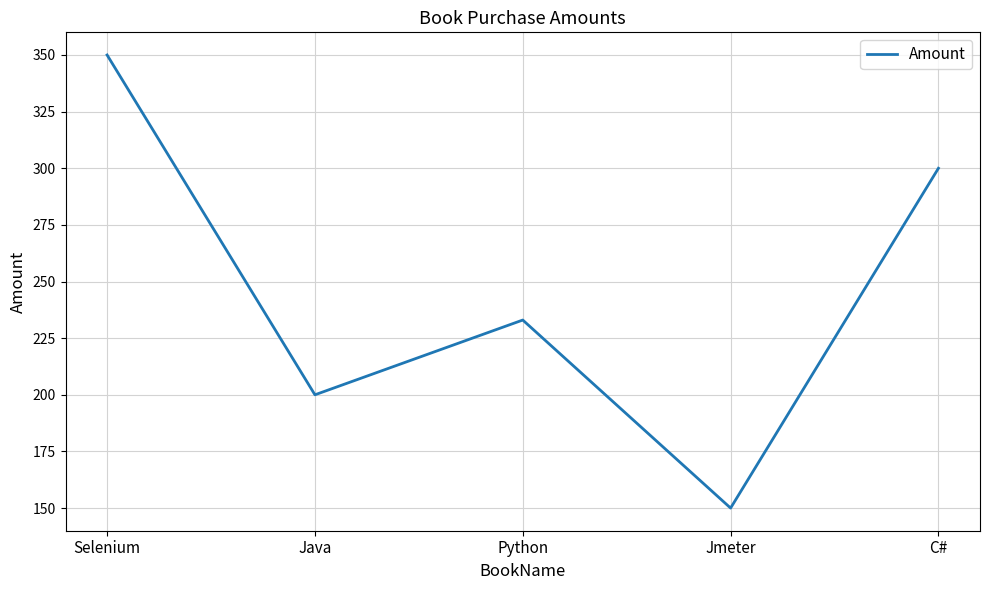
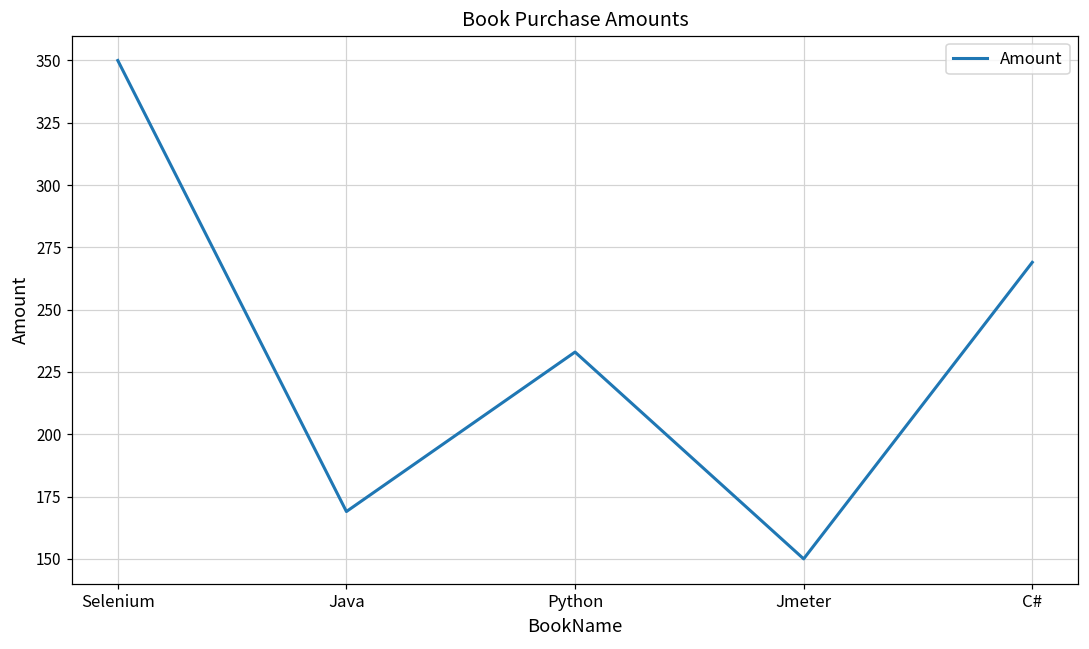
  {
    "Selenium": 350,
-   "Java": 200,
+   "Java": 169,
    "Python": 233,
    "Jmeter": 150,
-   "C#": 300
+   "C#": 269
  }
